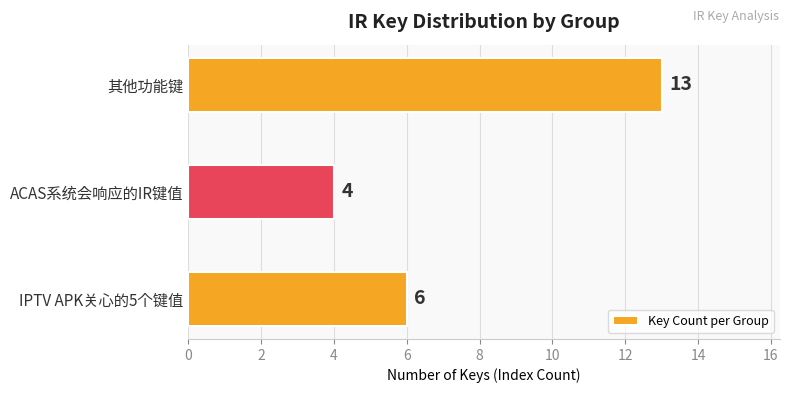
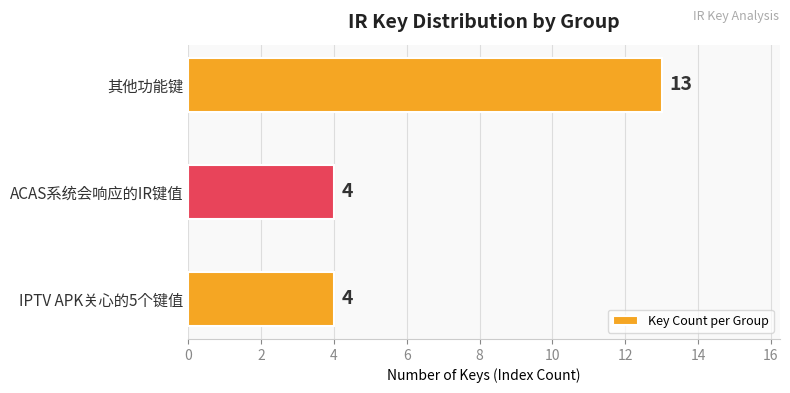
  {
    "其他功能键": 13,
    "ACAS系统会响应的IR键值": 4,
-   "IPTV APK关心的5个键值": 6
+   "IPTV APK关心的5个键值": 4
  }
